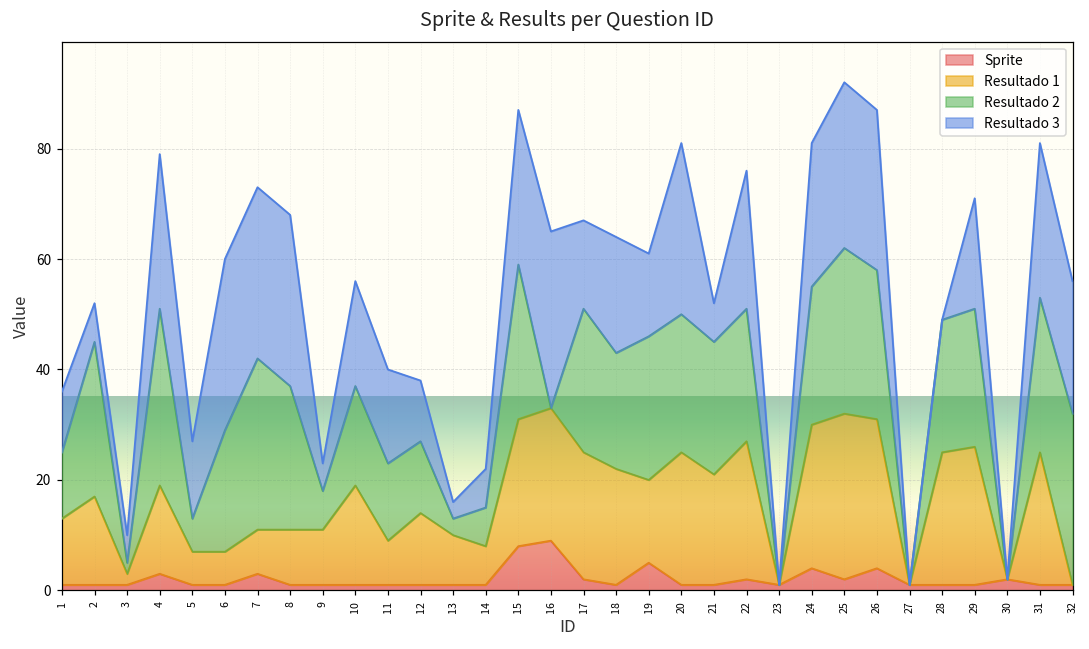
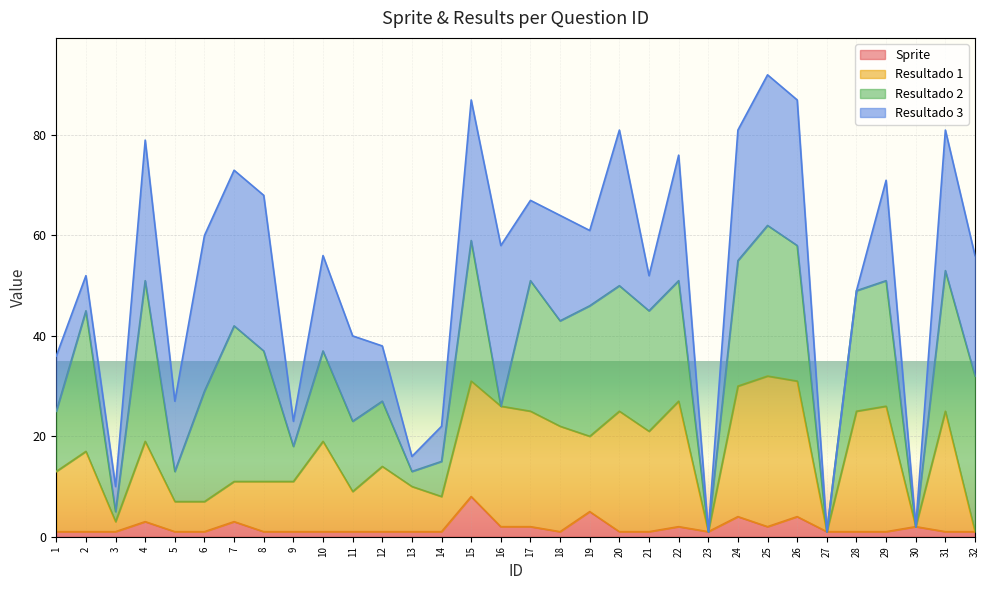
  {
    "Sprite": {
      "1": 1,
      "2": 1,
      "3": 1,
      "4": 3,
      "5": 1,
      "6": 1,
      "7": 3,
      "8": 1,
      "9": 1,
      "10": 1,
      "11": 1,
      "12": 1,
      "13": 1,
      "14": 1,
      "15": 8,
-     "16": 9,
+     "16": 2,
      "17": 2,
      "18": 1,
      "19": 5,
      "20": 1,
      "21": 1,
      "22": 2,
      "24": 4,
      "25": 2,
      "26": 4,
      "28": 1,
      "29": 1,
      "31": 1
    },
    "Resultado 1": {
      "1": 13,
      "2": 17,
      "3": 3,
      "4": 19,
      "5": 7,
      "6": 7,
      "7": 11,
      "8": 11,
      "9": 11,
      "10": 19,
      "11": 9,
      "12": 14,
      "13": 10,
      "14": 8,
      "15": 31,
      "17": 25,
      "18": 22,
      "19": 20,
      "20": 25,
      "21": 21,
      "22": 27,
      "24": 30,
      "25": 32,
      "26": 31,
      "28": 25,
      "29": 26,
      "31": 25
    },
    "Resultado 2": {
      "1": 12,
      "2": 28,
      "3": 2,
      "4": 32,
      "5": 6,
      "6": 22,
      "7": 31,
      "8": 26,
      "9": 7,
      "10": 18,
      "11": 14,
      "12": 13,
      "13": 3,
      "14": 7,
      "15": 28,
      "17": 26,
      "18": 21,
      "19": 26,
      "20": 25,
      "21": 24,
      "22": 24,
      "24": 25,
      "25": 30,
      "26": 27,
      "29": 25,
      "31": 28,
      "32": 31
    },
    "Resultado 3": {
      "1": 11,
      "2": 7,
      "3": 5,
      "4": 28,
      "5": 14,
      "6": 31,
      "7": 31,
      "8": 31,
      "9": 5,
      "10": 19,
      "11": 17,
      "12": 11,
      "13": 3,
      "14": 7,
      "15": 28,
      "16": 32,
      "17": 16,
      "18": 21,
      "19": 15,
      "20": 31,
      "21": 7,
      "22": 25,
      "24": 26,
      "25": 30,
      "26": 29,
      "29": 20,
      "31": 28,
      "32": 24
    }
  }
